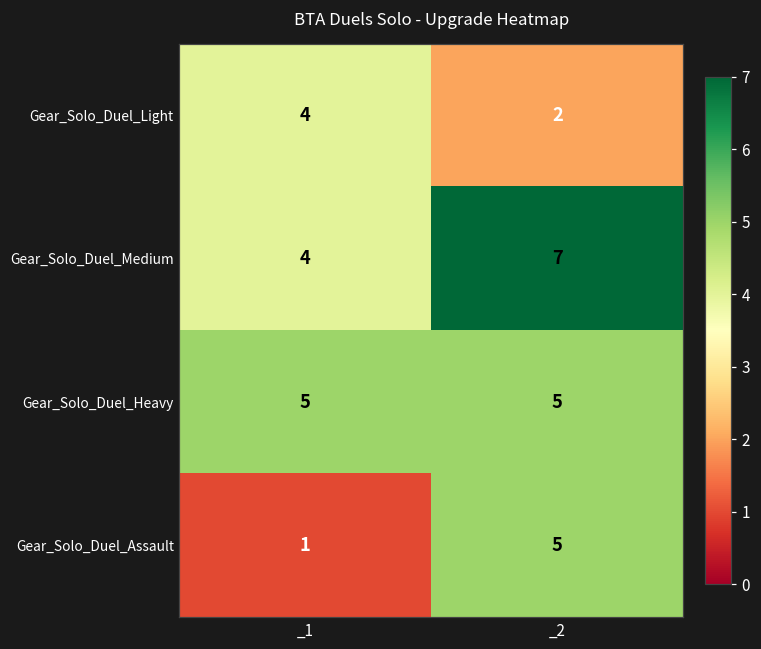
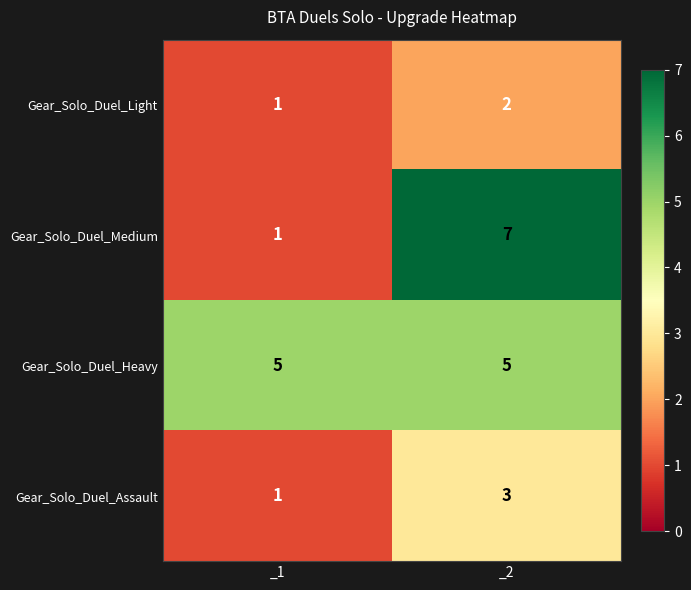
  {
    "Gear_Solo_Duel_Light": {
-     "_1": 4,
+     "_1": 1,
      "_2": 2
    },
    "Gear_Solo_Duel_Medium": {
-     "_1": 4,
+     "_1": 1,
      "_2": 7
    },
    "Gear_Solo_Duel_Heavy": {
      "_1": 5,
      "_2": 5
    },
    "Gear_Solo_Duel_Assault": {
      "_1": 1,
-     "_2": 5
+     "_2": 3
    }
  }
